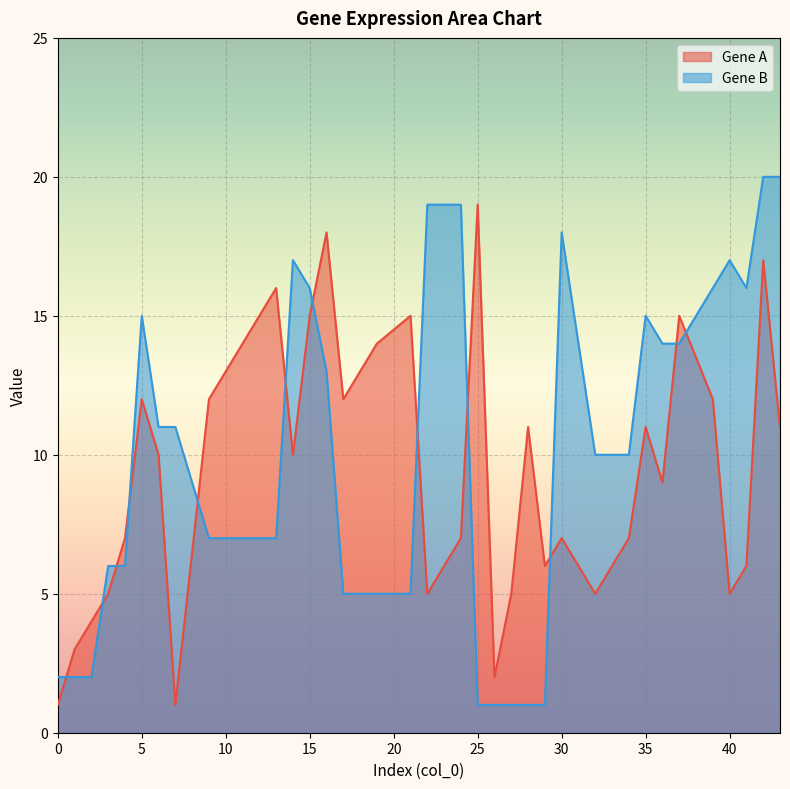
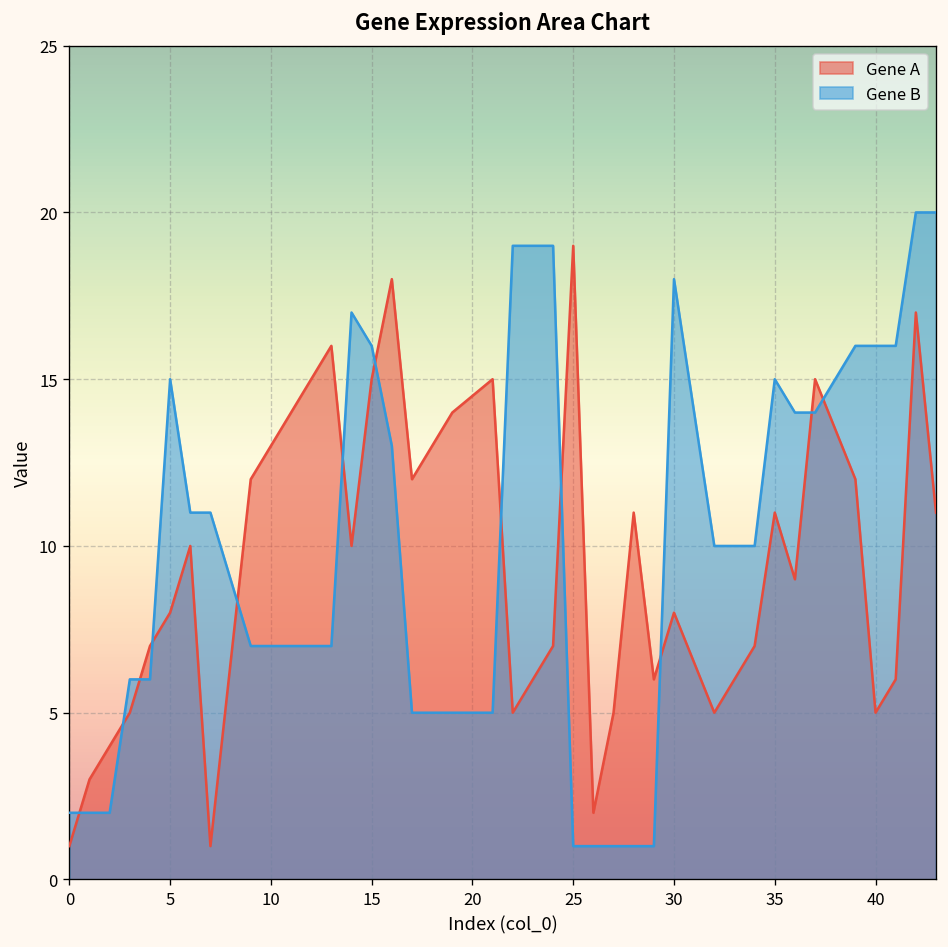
  {
    "Gene A": {
      "0": 1,
-     "5": 12,
+     "5": 8,
      "10": 13,
      "15": 15,
      "25": 19,
-     "30": 7,
+     "30": 8,
      "35": 11,
      "40": 5
    },
    "Gene B": {
      "0": 2,
      "5": 15,
      "10": 7,
      "15": 16,
      "25": 1,
      "30": 18,
      "35": 15,
-     "40": 17
+     "40": 16
    }
  }
